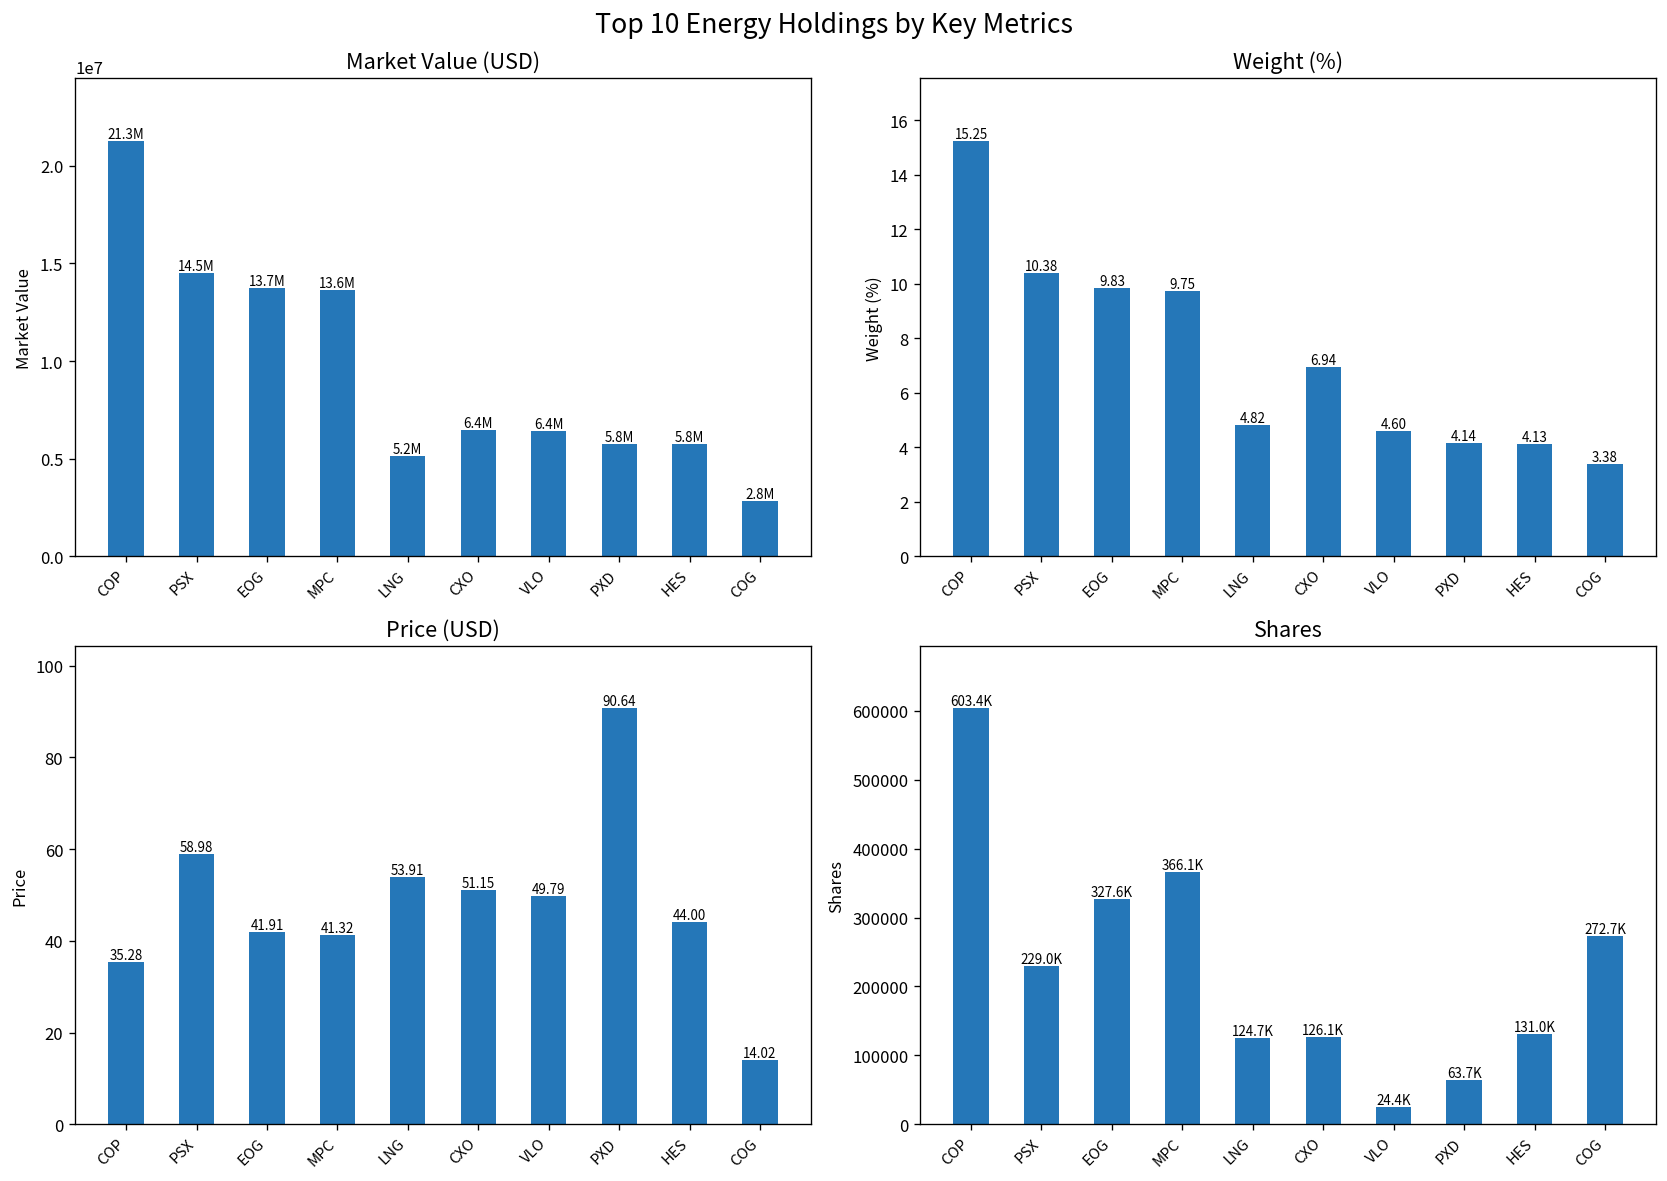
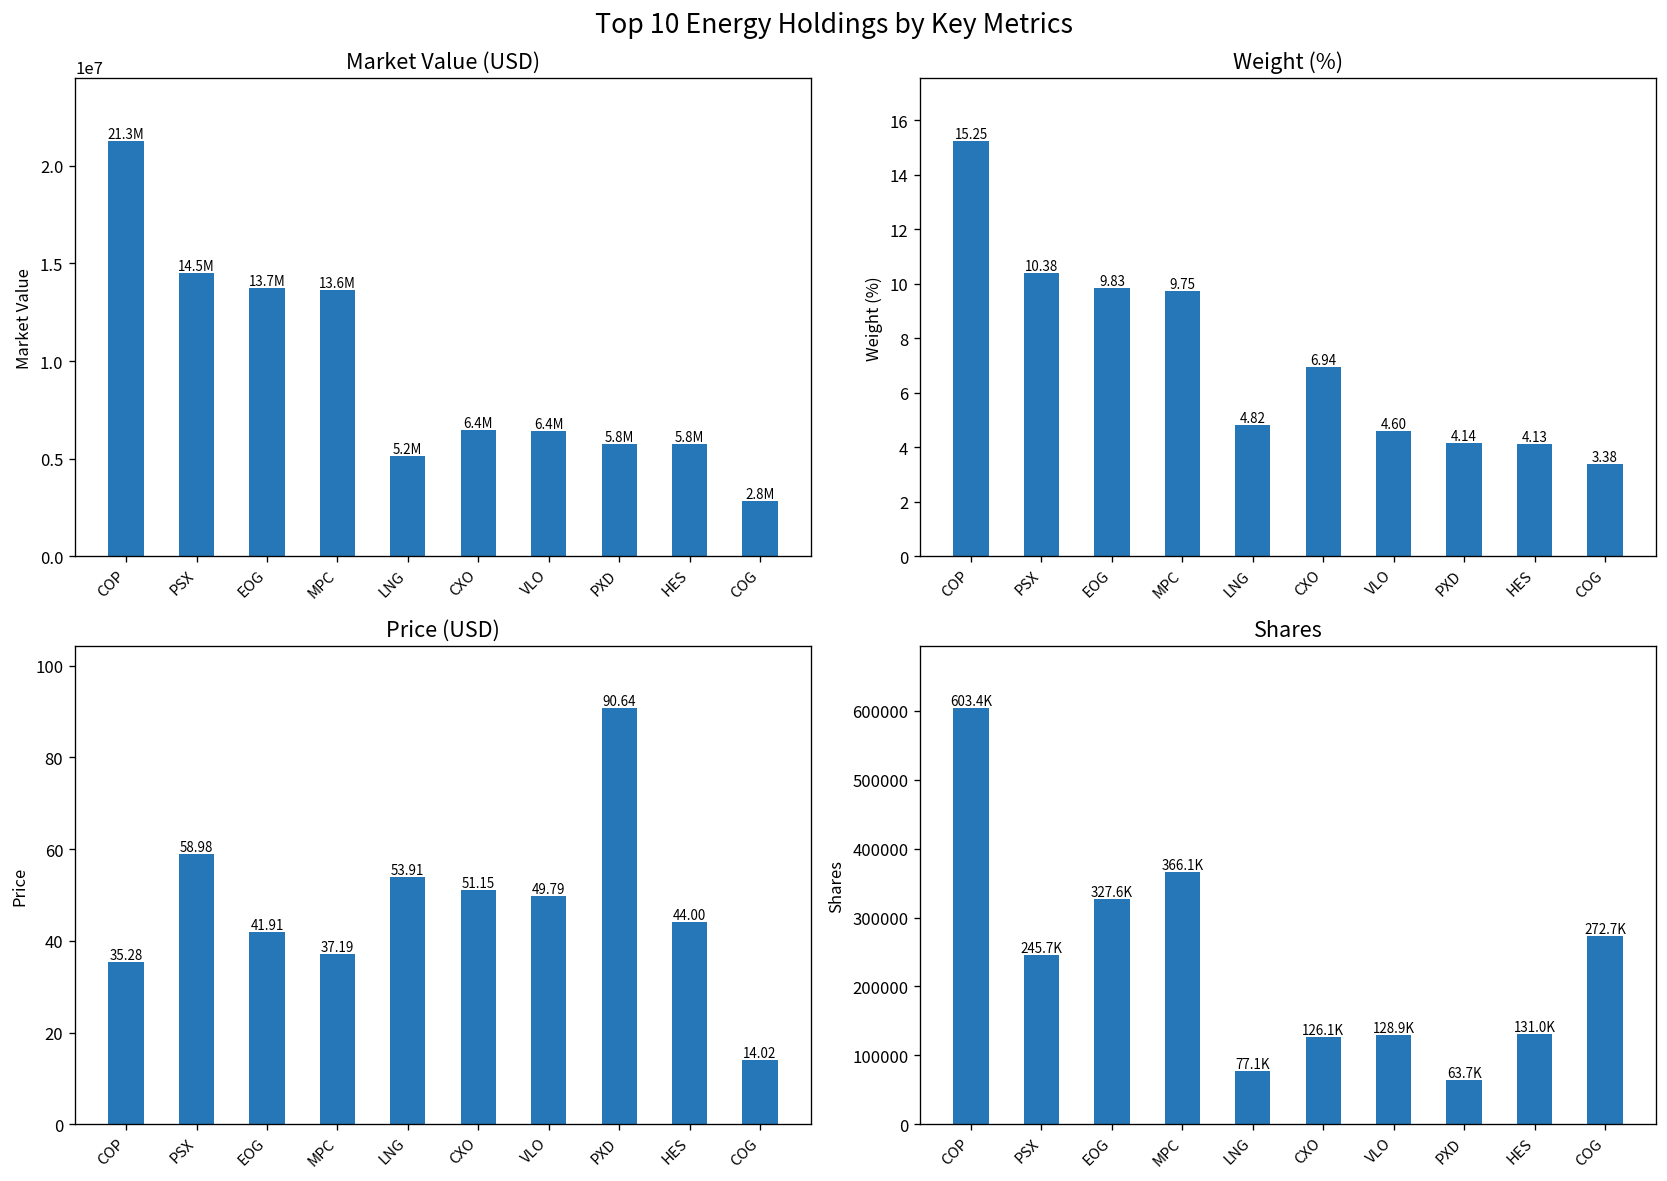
  {
    "Market Value (USD)": {
      "COP": "21.3M",
      "PSX": "14.5M",
      "EOG": "13.7M",
      "MPC": "13.6M",
      "LNG": "5.2M",
      "CXO": "6.4M",
      "VLO": "6.4M",
      "PXD": "5.8M",
      "HES": "5.8M",
      "COG": "2.8M"
    },
    "Weight (%)": {
      "COP": "15.25",
      "PSX": "10.38",
      "EOG": "9.83",
      "MPC": "9.75",
      "LNG": "4.82",
      "CXO": "6.94",
      "VLO": "4.60",
      "PXD": "4.14",
      "HES": "4.13",
      "COG": "3.38"
    },
    "Price (USD)": {
      "COP": "35.28",
      "PSX": "58.98",
      "EOG": "41.91",
-     "MPC": "41.32",
+     "MPC": "37.19",
      "LNG": "53.91",
      "CXO": "51.15",
      "VLO": "49.79",
      "PXD": "90.64",
      "HES": "44.00",
      "COG": "14.02"
    },
    "Shares": {
      "COP": "603.4K",
-     "PSX": "229.0K",
+     "PSX": "245.7K",
      "EOG": "327.6K",
      "MPC": "366.1K",
-     "LNG": "124.7K",
+     "LNG": "77.1K",
      "CXO": "126.1K",
-     "VLO": "24.4K",
+     "VLO": "128.9K",
      "PXD": "63.7K",
      "HES": "131.0K",
      "COG": "272.7K"
    }
  }
